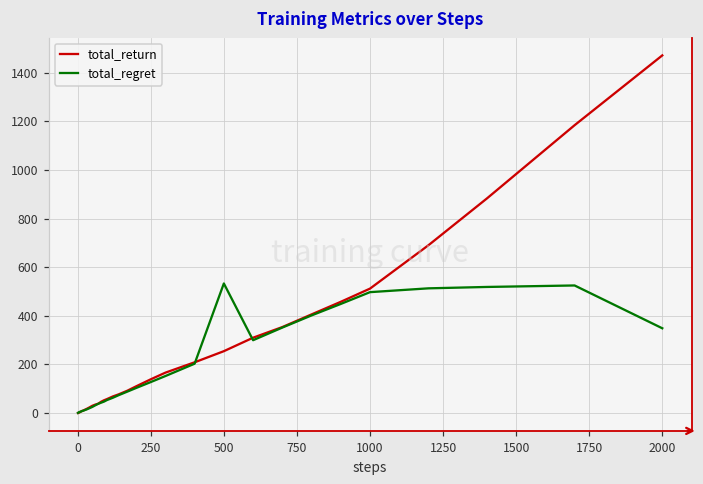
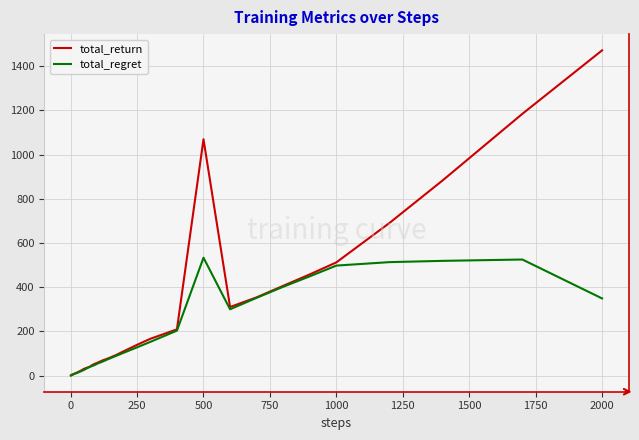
  {
    "total_return": {
-     "500": 250,
+     "500": 1070,
      "1000": 510,
      "2000": 1470
    },
    "total_regret": {
      "500": 530,
      "1000": 500,
      "2000": 350
    }
  }
